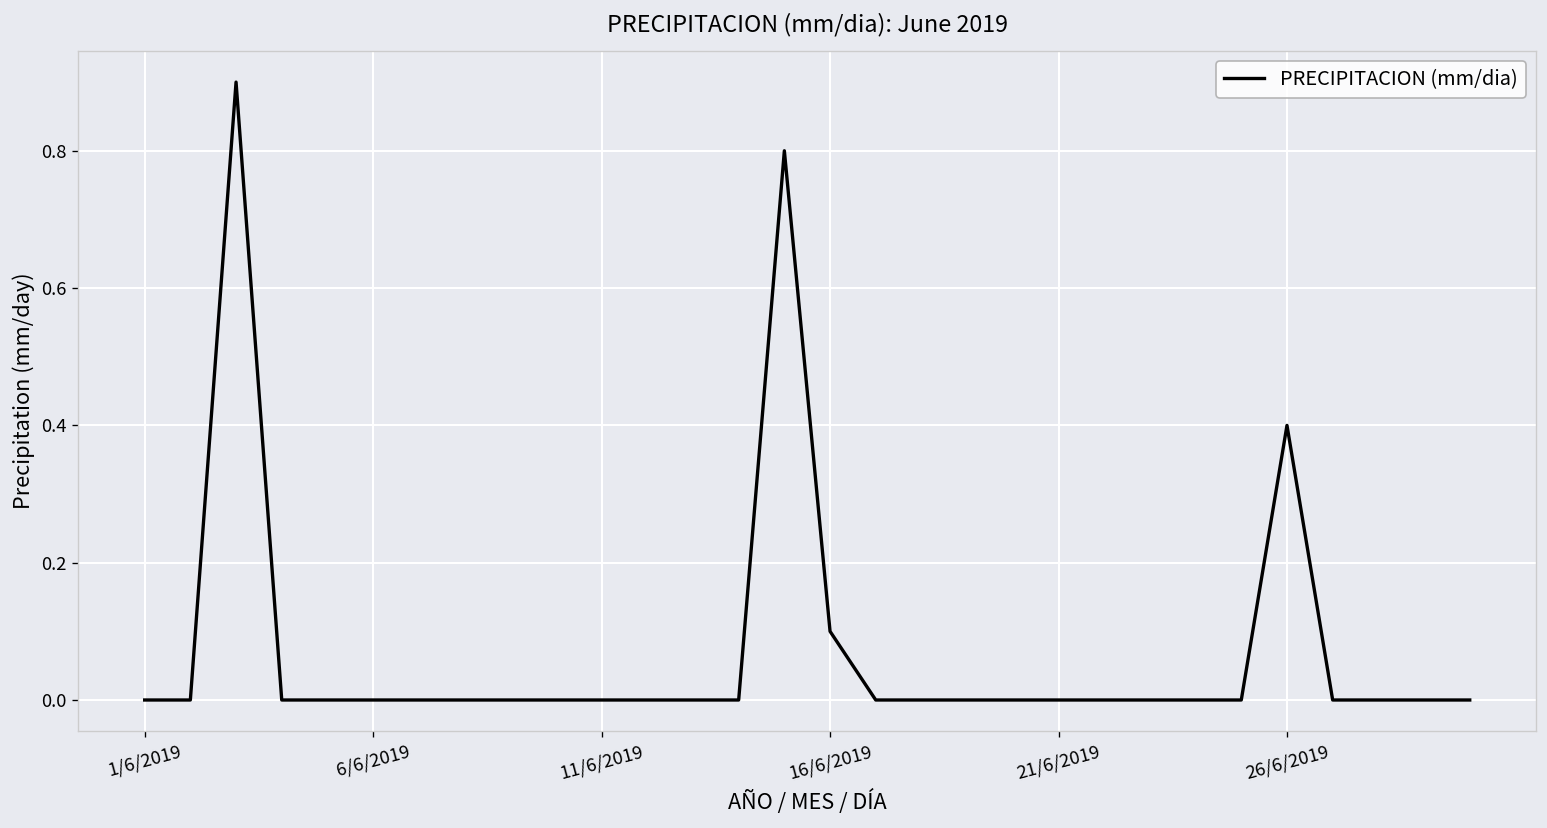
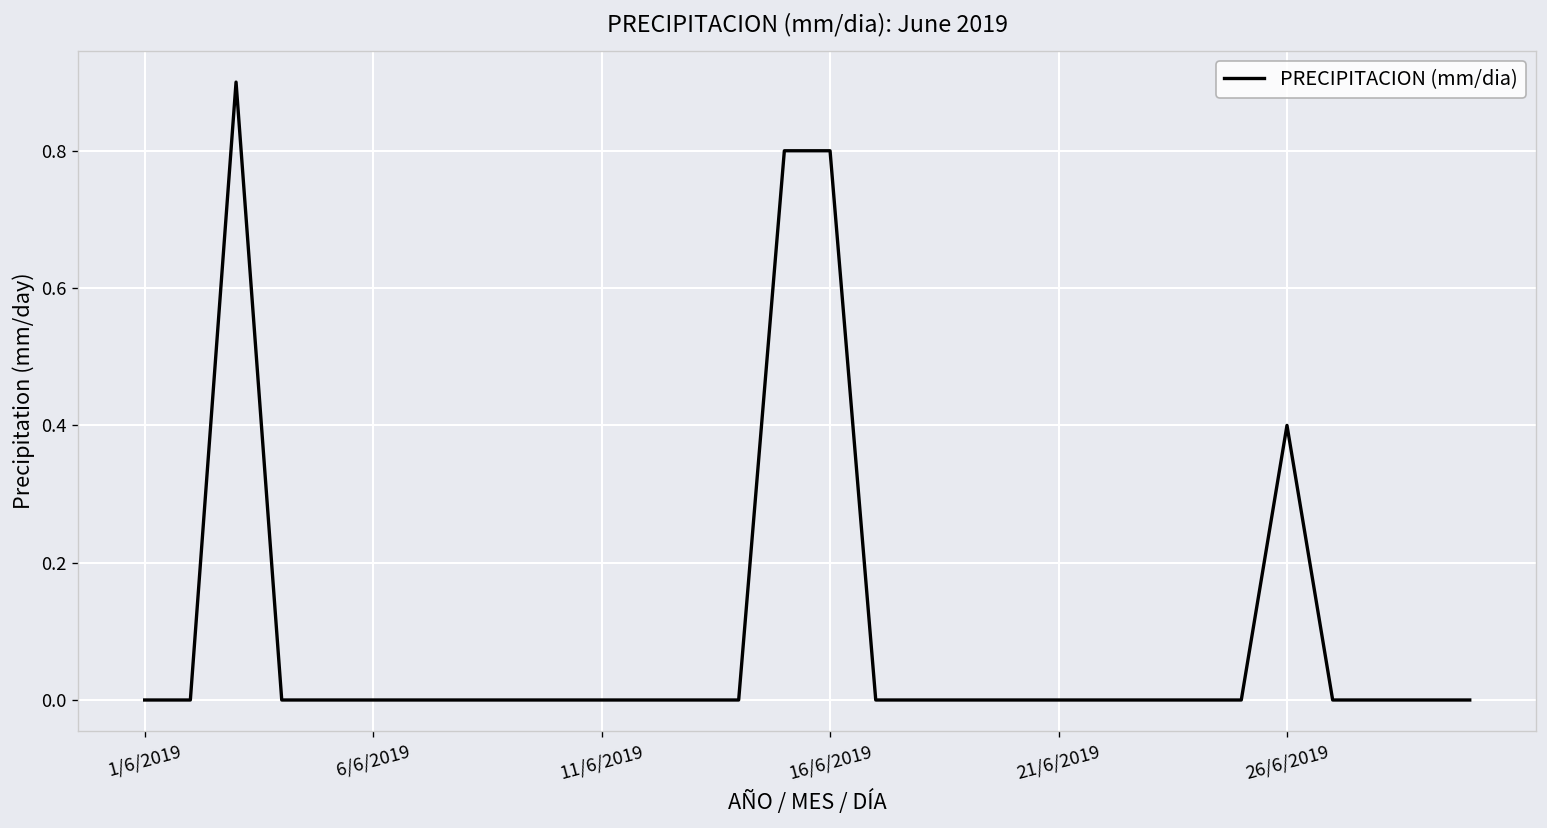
  {
    "1/6/2019": 0.0,
    "6/6/2019": 0.0,
    "11/6/2019": 0.0,
-   "16/6/2019": 0.1,
+   "16/6/2019": 0.8,
    "21/6/2019": 0.0,
    "26/6/2019": 0.4
  }
